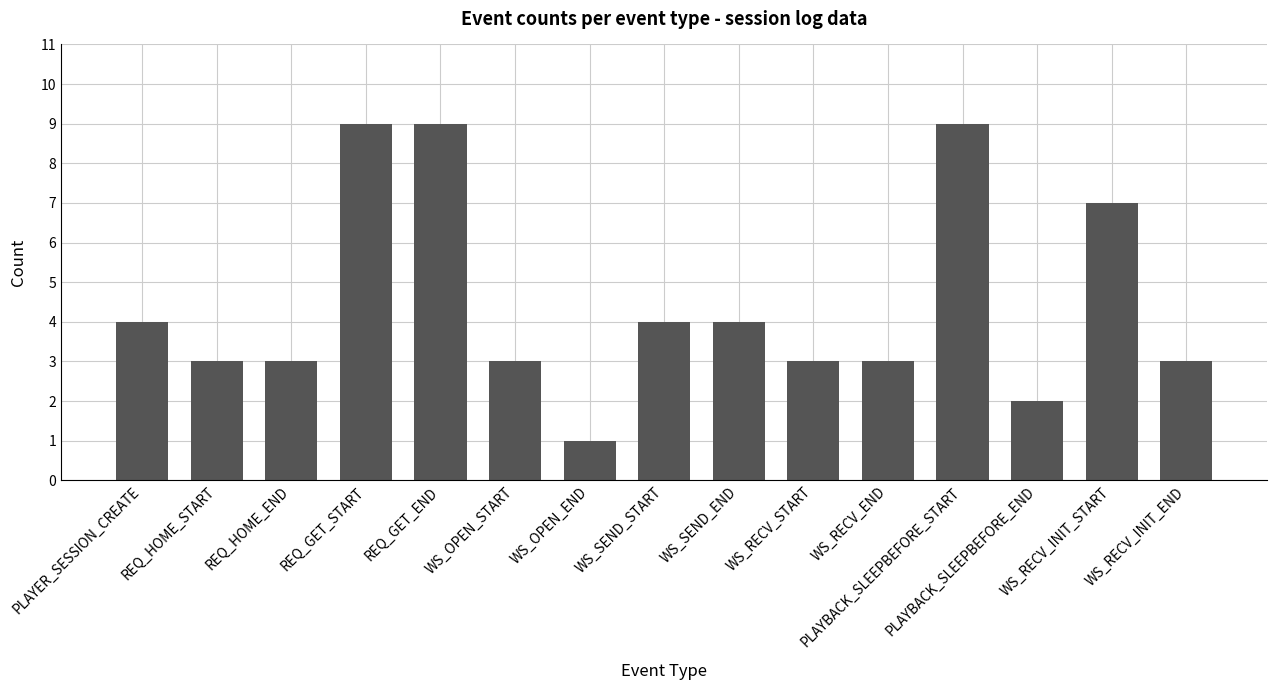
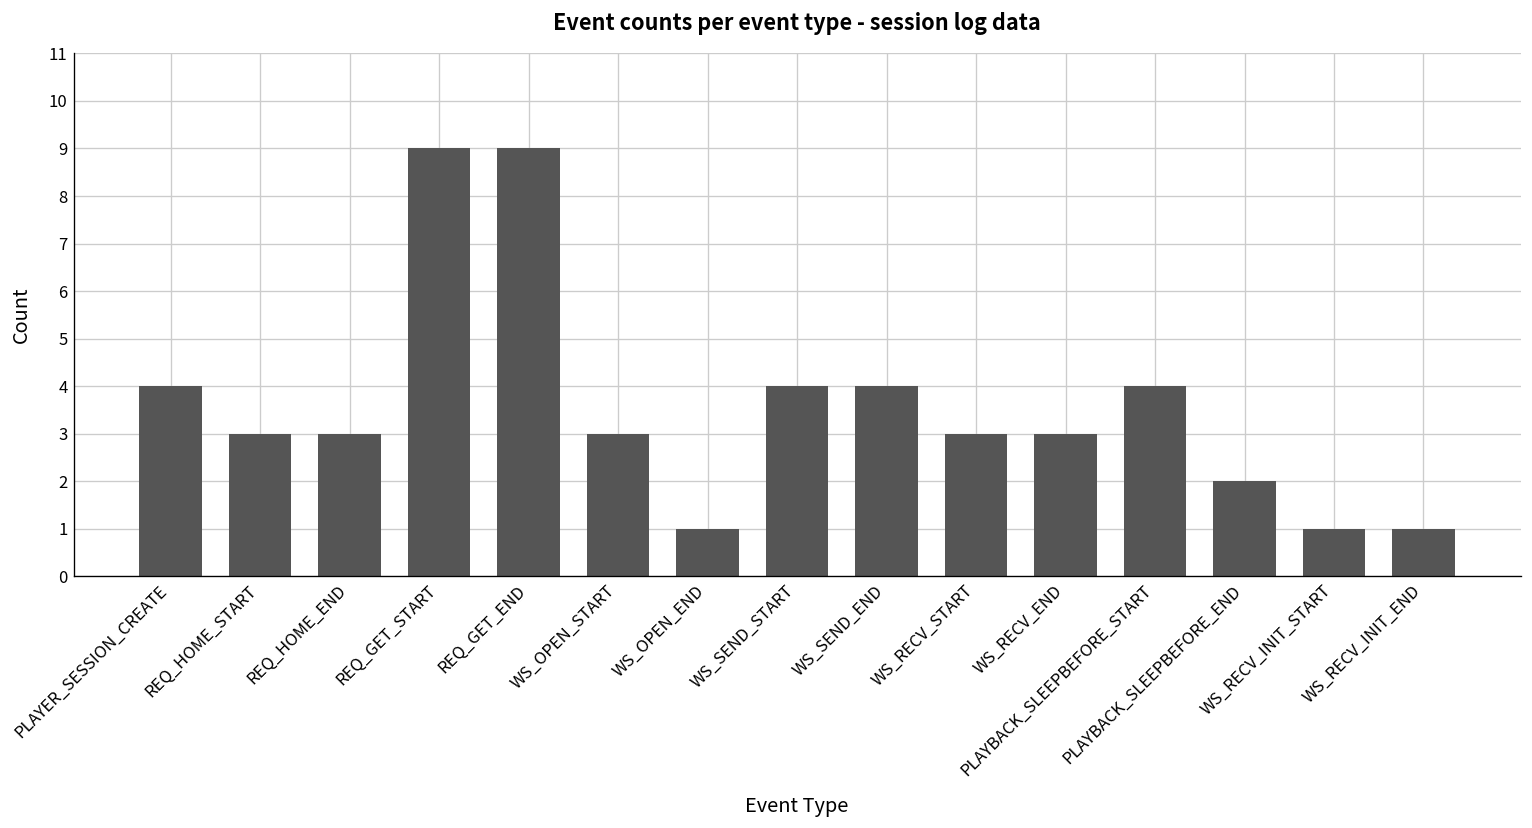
  {
    "PLAYER_SESSION_CREATE": 4,
    "REQ_HOME_START": 3,
    "REQ_HOME_END": 3,
    "REQ_GET_START": 9,
    "REQ_GET_END": 9,
    "WS_OPEN_START": 3,
    "WS_OPEN_END": 1,
    "WS_SEND_START": 4,
    "WS_SEND_END": 4,
    "WS_RECV_START": 3,
    "WS_RECV_END": 3,
-   "PLAYBACK_SLEEPBEFORE_START": 9,
+   "PLAYBACK_SLEEPBEFORE_START": 4,
    "PLAYBACK_SLEEPBEFORE_END": 2,
-   "WS_RECV_INIT_START": 7,
-   "WS_RECV_INIT_END": 3
+   "WS_RECV_INIT_START": 1,
+   "WS_RECV_INIT_END": 1
  }
